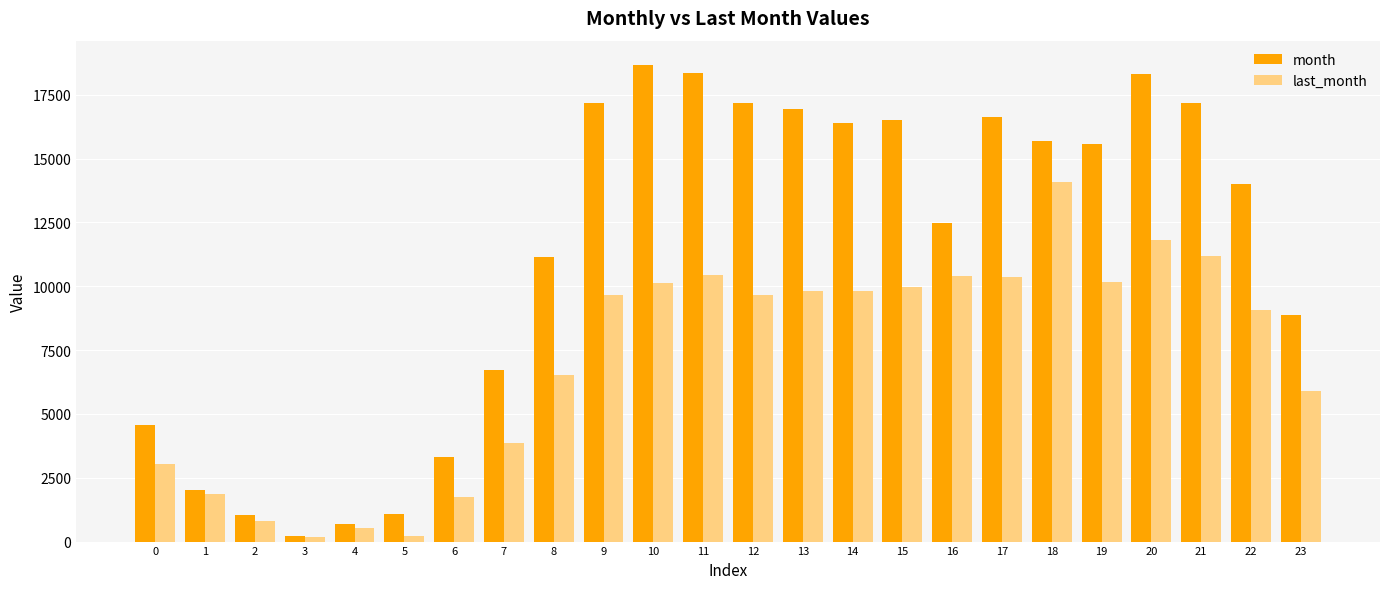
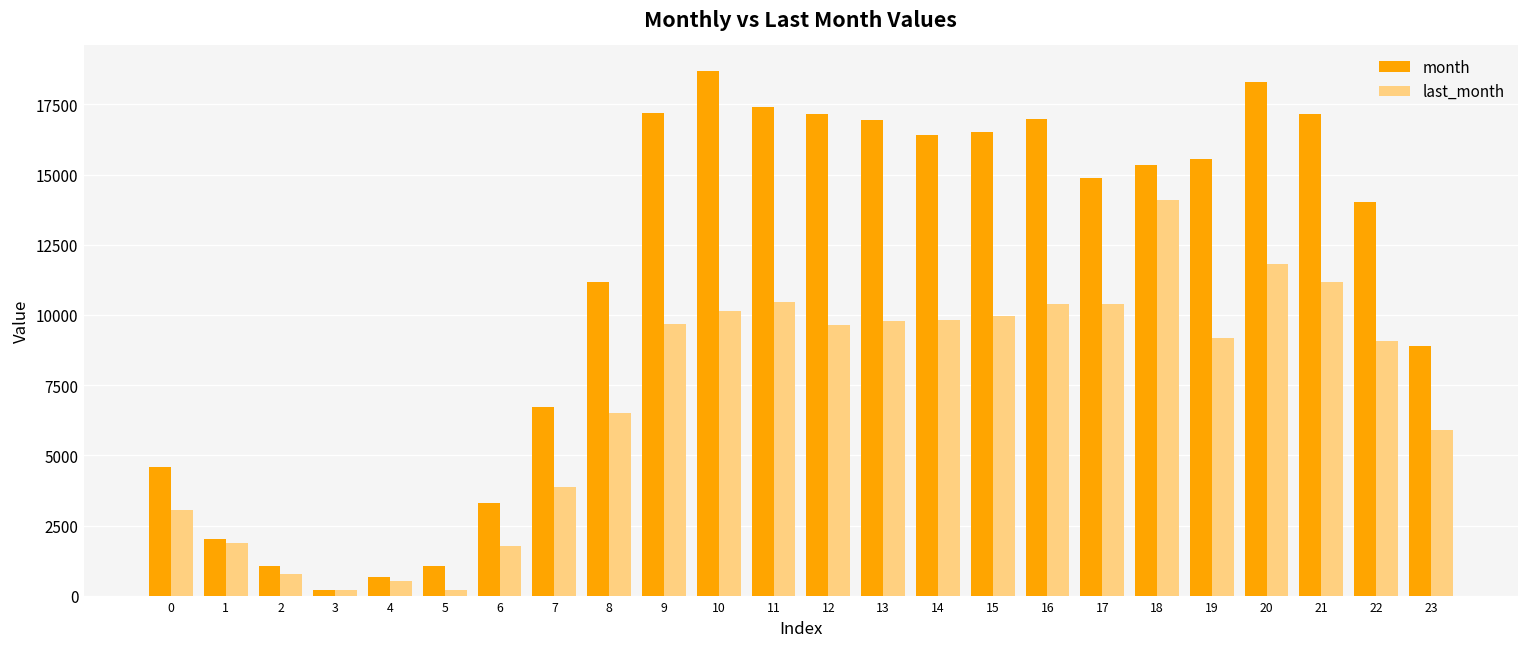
  {
    "month": {
      "0": 4600,
      "1": 2000,
      "2": 1100,
      "3": 200,
      "4": 700,
      "5": 1100,
      "6": 3300,
      "7": 6700,
      "8": 11200,
      "9": 17200,
      "10": 18700,
-     "11": 18400,
+     "11": 17400,
      "12": 17200,
      "13": 16900,
      "14": 16400,
      "15": 16500,
-     "16": 12500,
-     "17": 16600,
-     "18": 15700,
+     "16": 17000,
+     "17": 14900,
+     "18": 15400,
      "19": 15600,
      "20": 18300,
      "21": 17200,
      "22": 14000,
      "23": 8900
    },
    "last_month": {
      "0": 3100,
      "1": 1900,
      "2": 800,
      "3": 200,
      "4": 500,
      "5": 200,
      "6": 1800,
      "7": 3900,
      "8": 6500,
      "9": 9700,
      "10": 10100,
      "11": 10500,
      "12": 9700,
      "13": 9800,
      "14": 9800,
      "15": 10000,
      "16": 10400,
      "17": 10400,
      "18": 14100,
-     "19": 10200,
+     "19": 9200,
      "20": 11800,
      "21": 11200,
      "22": 9100,
      "23": 5900
    }
  }
